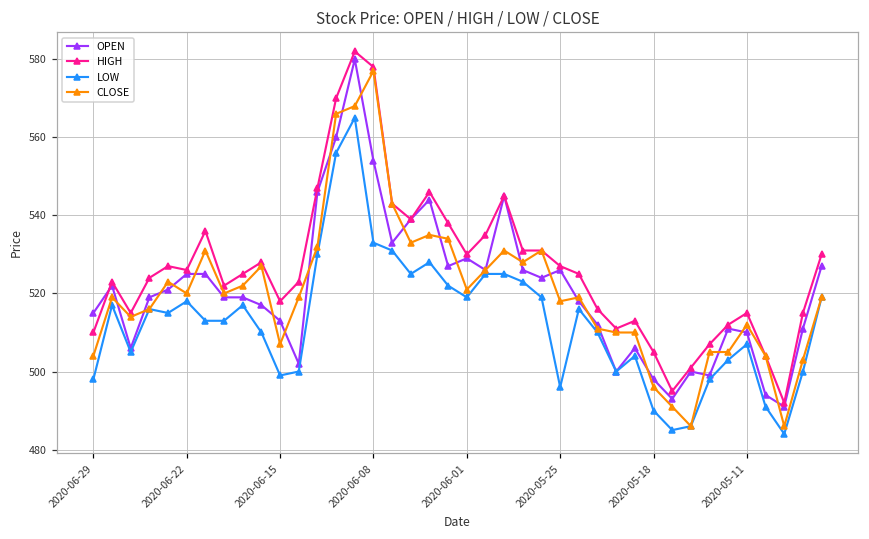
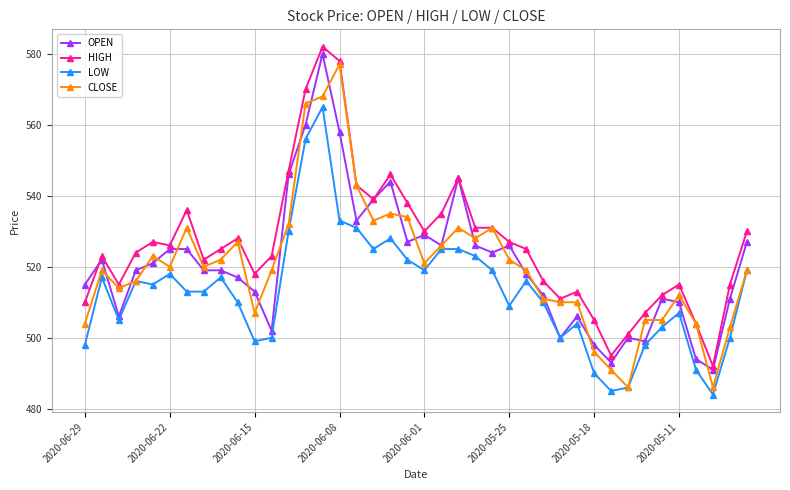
  {
    "OPEN": {
      "2020-06-29": 515,
      "2020-06-22": 525,
      "2020-06-15": 513,
-     "2020-06-08": 554,
+     "2020-06-08": 558,
      "2020-06-01": 529,
      "2020-05-25": 526,
      "2020-05-18": 498,
      "2020-05-11": 510
    },
    "HIGH": {
      "2020-06-29": 510,
      "2020-06-22": 526,
      "2020-06-15": 518,
      "2020-06-08": 578,
      "2020-06-01": 530,
      "2020-05-25": 527,
      "2020-05-18": 505,
      "2020-05-11": 515
    },
    "LOW": {
      "2020-06-29": 498,
      "2020-06-22": 518,
      "2020-06-15": 499,
      "2020-06-08": 533,
      "2020-06-01": 519,
-     "2020-05-25": 496,
+     "2020-05-25": 509,
      "2020-05-18": 490,
      "2020-05-11": 507
    },
    "CLOSE": {
      "2020-06-29": 504,
      "2020-06-22": 520,
      "2020-06-15": 507,
      "2020-06-08": 577,
      "2020-06-01": 521,
-     "2020-05-25": 518,
+     "2020-05-25": 522,
      "2020-05-18": 496,
      "2020-05-11": 512
    }
  }
